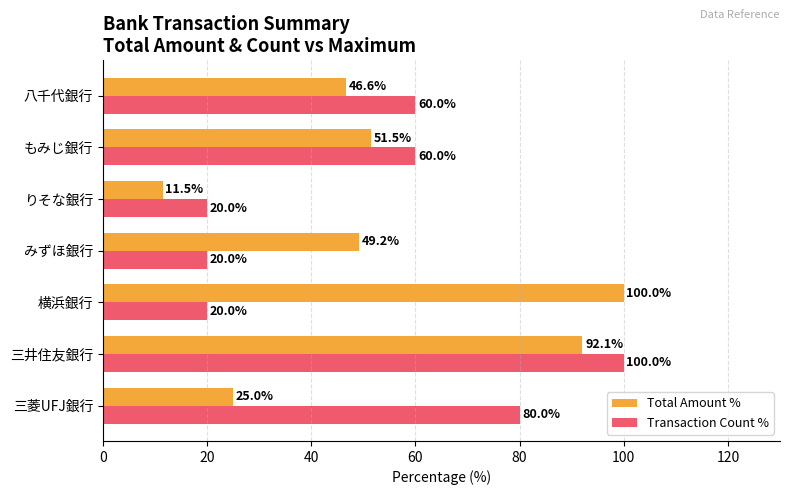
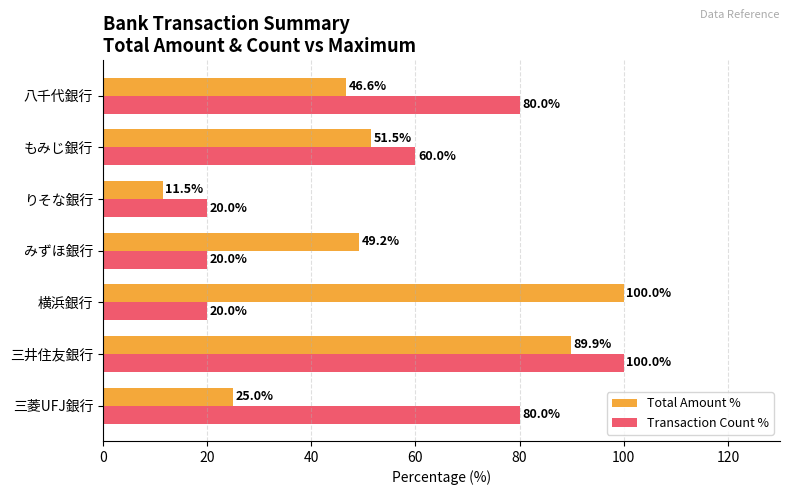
  {
    "Total Amount %": {
      "八千代銀行": "46.6%",
      "もみじ銀行": "51.5%",
      "りそな銀行": "11.5%",
      "みずほ銀行": "49.2%",
      "横浜銀行": "100.0%",
-     "三井住友銀行": "92.1%",
+     "三井住友銀行": "89.9%",
      "三菱UFJ銀行": "25.0%"
    },
    "Transaction Count %": {
-     "八千代銀行": "60.0%",
+     "八千代銀行": "80.0%",
      "もみじ銀行": "60.0%",
      "りそな銀行": "20.0%",
      "みずほ銀行": "20.0%",
      "横浜銀行": "20.0%",
      "三井住友銀行": "100.0%",
      "三菱UFJ銀行": "80.0%"
    }
  }
